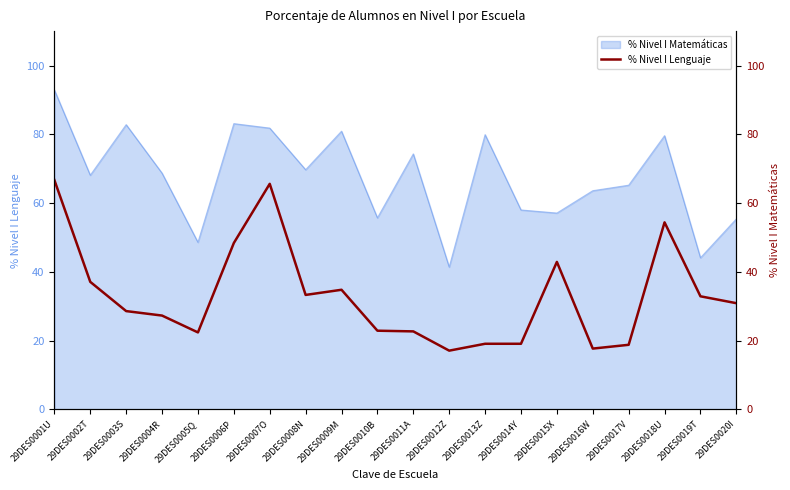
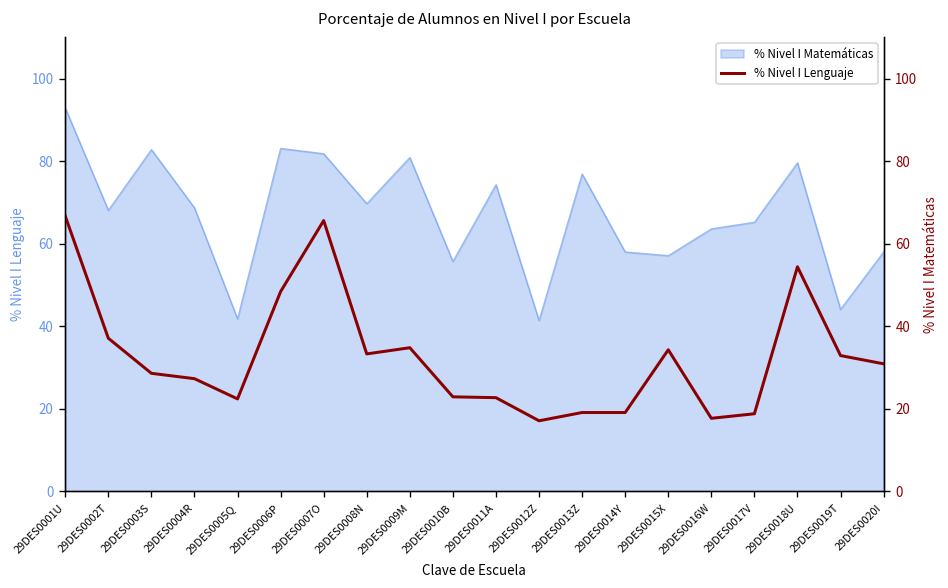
  {
    "% Nivel I Matemáticas": {
      "29DES0001U": 93,
      "29DES0002T": 68,
      "29DES0003S": 83,
      "29DES0004R": 69,
-     "29DES0005Q": 49,
+     "29DES0005Q": 42,
      "29DES0006P": 83,
      "29DES0007O": 82,
      "29DES0008N": 70,
      "29DES0009M": 81,
      "29DES0010B": 56,
      "29DES0011A": 74,
      "29DES0012Z": 41,
-     "29DES0013Z": 80,
+     "29DES0013Z": 77,
      "29DES0014Y": 58,
      "29DES0015X": 57,
      "29DES0016W": 64,
      "29DES0017V": 65,
      "29DES0018U": 80,
      "29DES0019T": 44,
-     "29DES0020I": 55
+     "29DES0020I": 58
    },
    "% Nivel I Lenguaje": {
      "29DES0001U": 67,
      "29DES0002T": 37,
      "29DES0003S": 29,
      "29DES0004R": 27,
      "29DES0005Q": 22,
      "29DES0006P": 48,
      "29DES0007O": 66,
      "29DES0008N": 33,
      "29DES0009M": 35,
      "29DES0010B": 23,
      "29DES0011A": 23,
      "29DES0012Z": 17,
      "29DES0013Z": 19,
      "29DES0014Y": 19,
-     "29DES0015X": 43,
+     "29DES0015X": 34,
      "29DES0016W": 18,
      "29DES0017V": 19,
      "29DES0018U": 54,
      "29DES0019T": 33,
      "29DES0020I": 31
    }
  }
